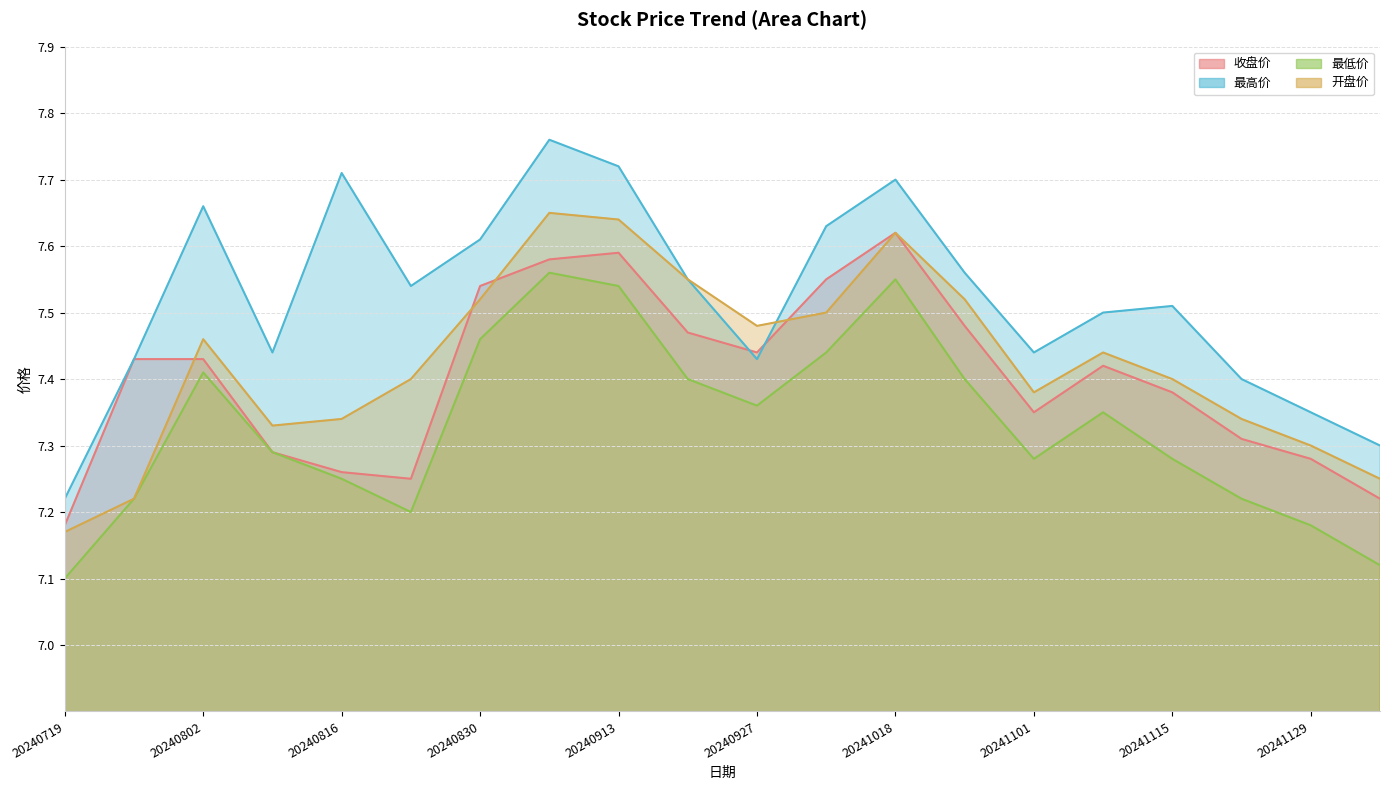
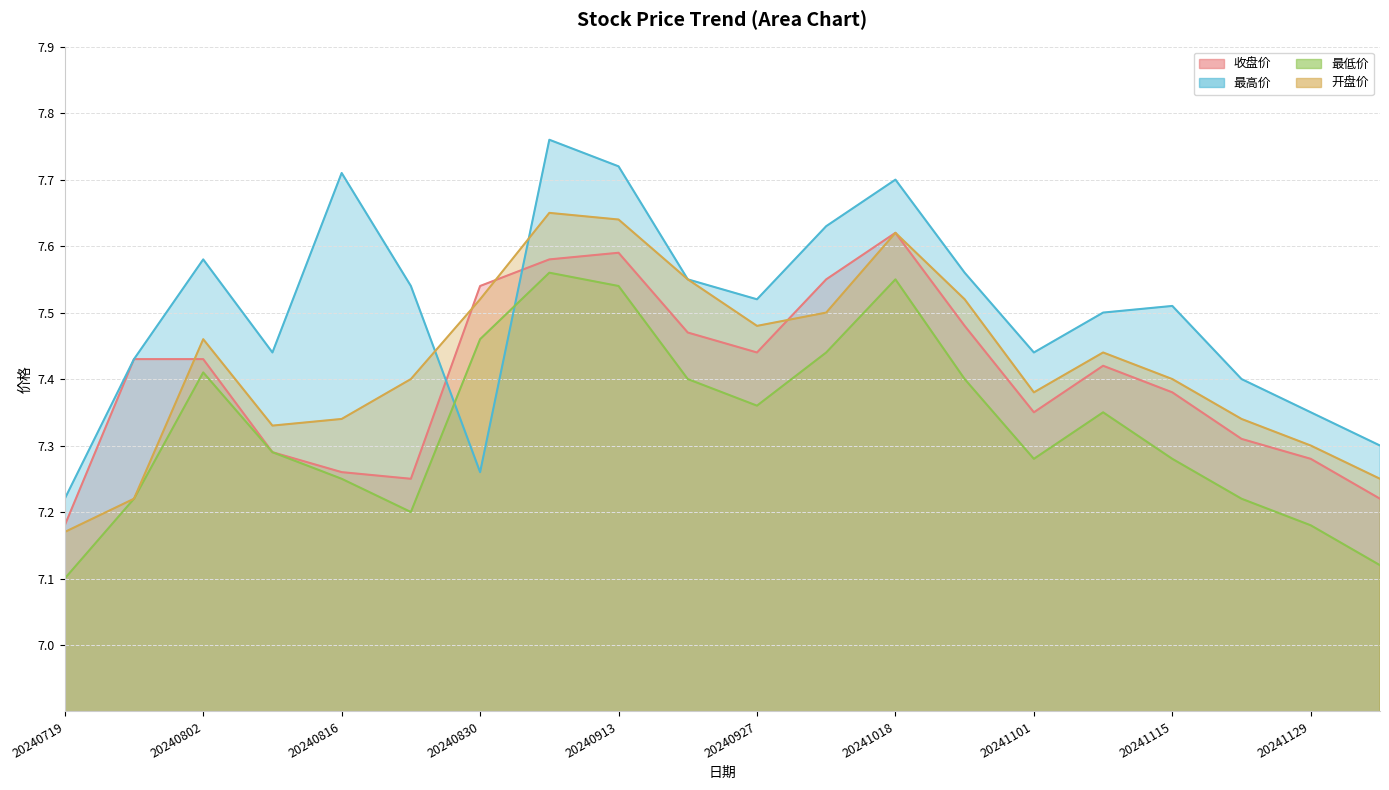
  {
    "最高价": {
      "20240719": 7.22,
-     "20240802": 7.66,
+     "20240802": 7.58,
      "20240816": 7.71,
-     "20240830": 7.61,
+     "20240830": 7.26,
      "20240913": 7.72,
-     "20240927": 7.43,
+     "20240927": 7.52,
      "20241018": 7.70,
      "20241101": 7.44,
      "20241115": 7.51,
      "20241129": 7.35
    }
  }
